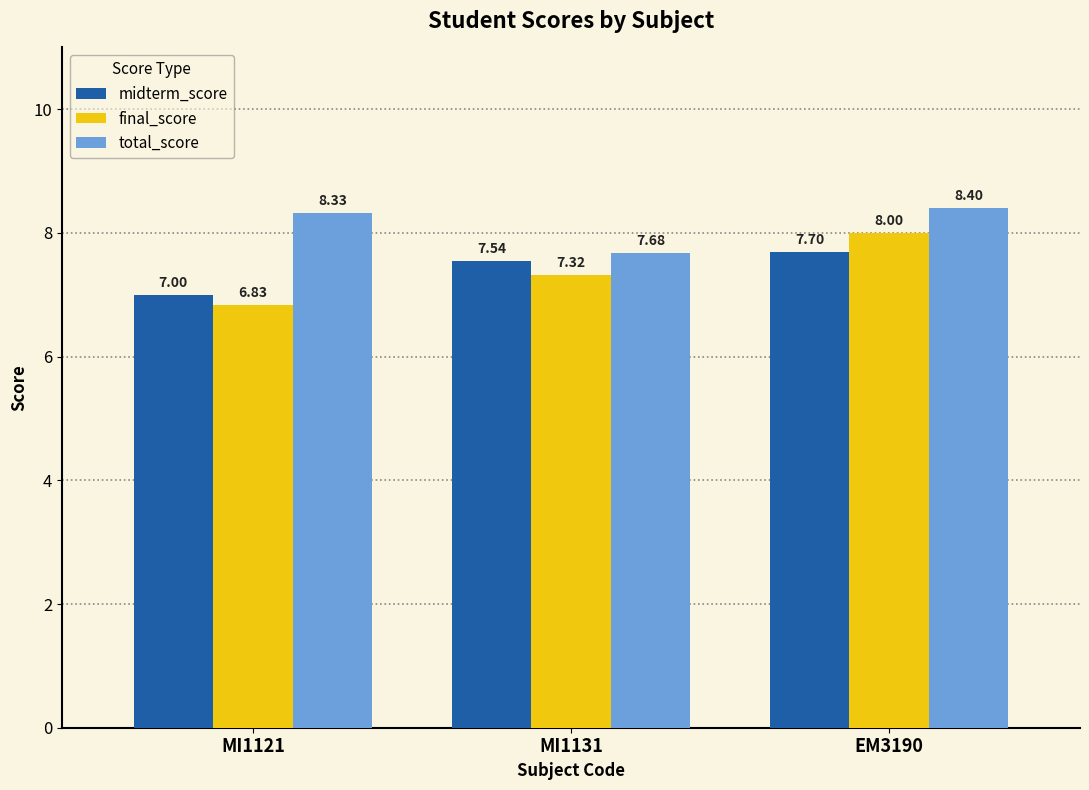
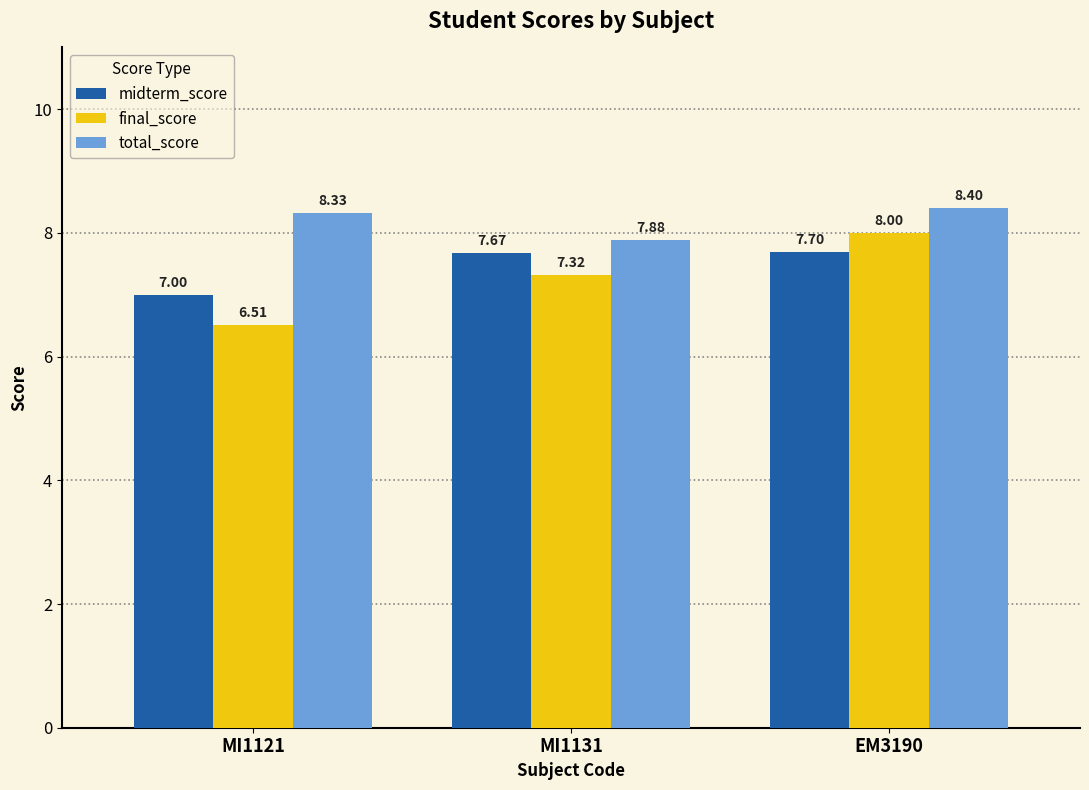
  {
    "midterm_score": {
      "MI1121": 7.00,
-     "MI1131": 7.54,
+     "MI1131": 7.67,
      "EM3190": 7.70
    },
    "final_score": {
-     "MI1121": 6.83,
+     "MI1121": 6.51,
      "MI1131": 7.32,
      "EM3190": 8.00
    },
    "total_score": {
      "MI1121": 8.33,
-     "MI1131": 7.68,
+     "MI1131": 7.88,
      "EM3190": 8.40
    }
  }
